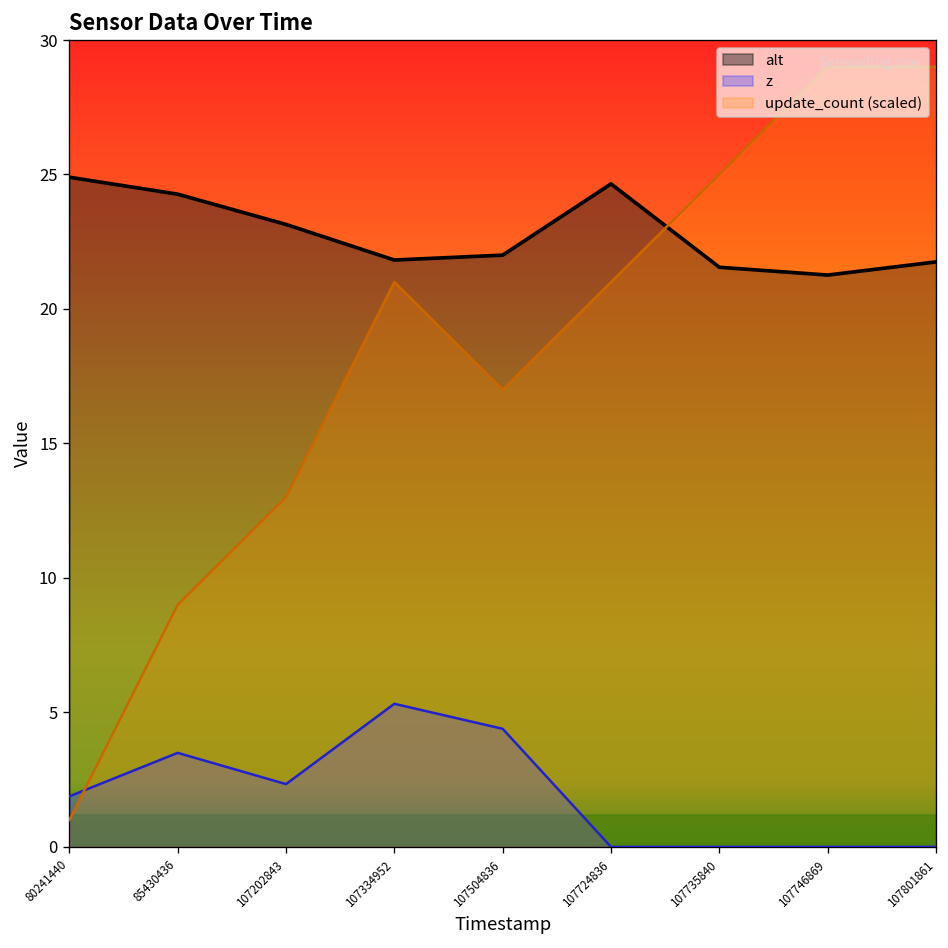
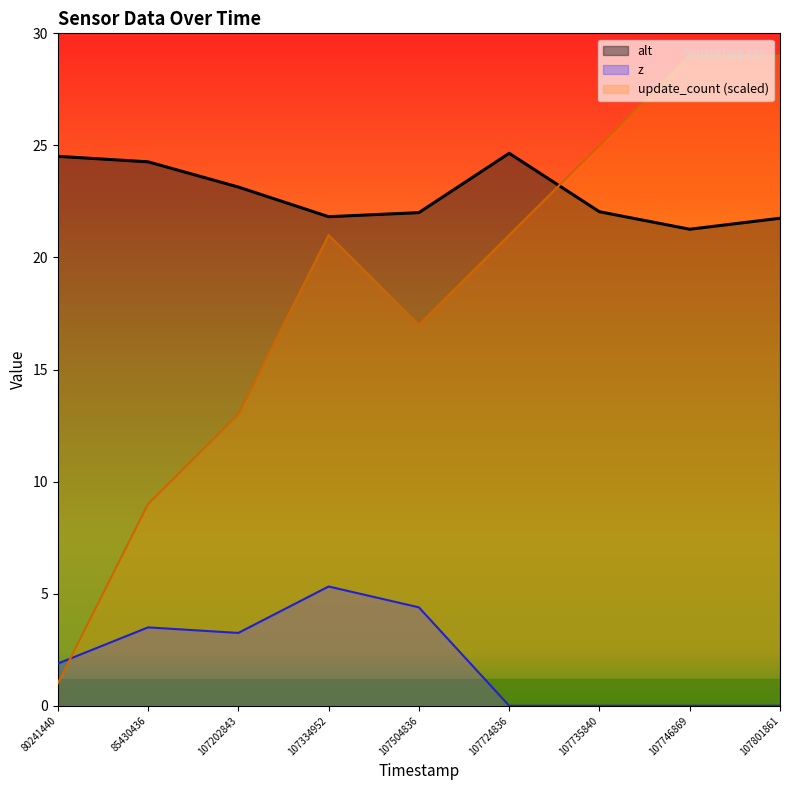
  {
    "alt": {
-     "80241440": 24.9,
+     "80241440": 24.5,
      "85430436": 24.3,
      "107202843": 23.1,
      "107334952": 21.8,
      "107504836": 22.0,
      "107724836": 24.7,
-     "107735840": 21.6,
+     "107735840": 22.0,
      "107746869": 21.3,
      "107801861": 21.8
    },
    "z": {
      "80241440": 1.9,
      "85430436": 3.5,
-     "107202843": 2.3,
+     "107202843": 3.2,
      "107334952": 5.3,
      "107504836": 4.4
    },
    "update_count (scaled)": {
      "85430436": 9.0,
      "107202843": 13.0,
      "107334952": 21.0,
      "107504836": 17.0,
      "107724836": 21.0,
      "107735840": 25.0,
      "107801861": 29.0
    }
  }
